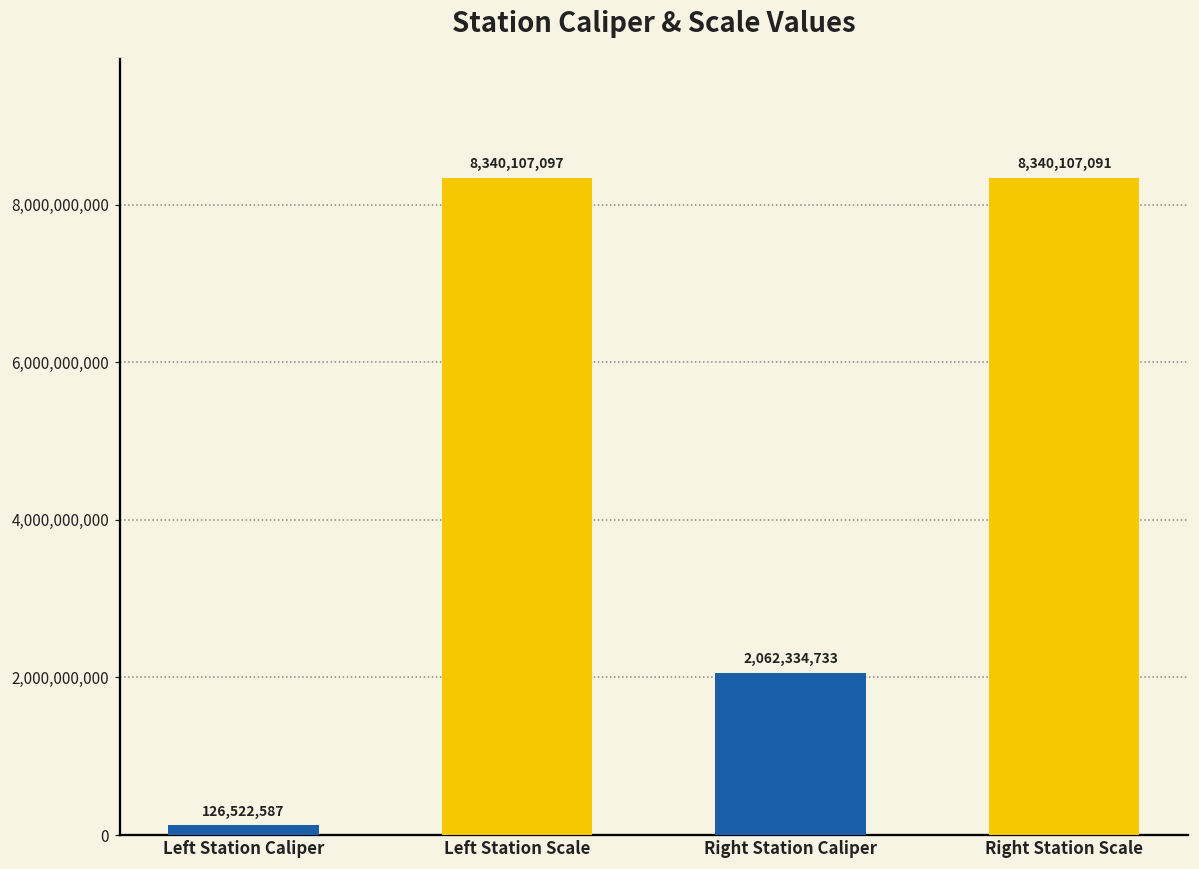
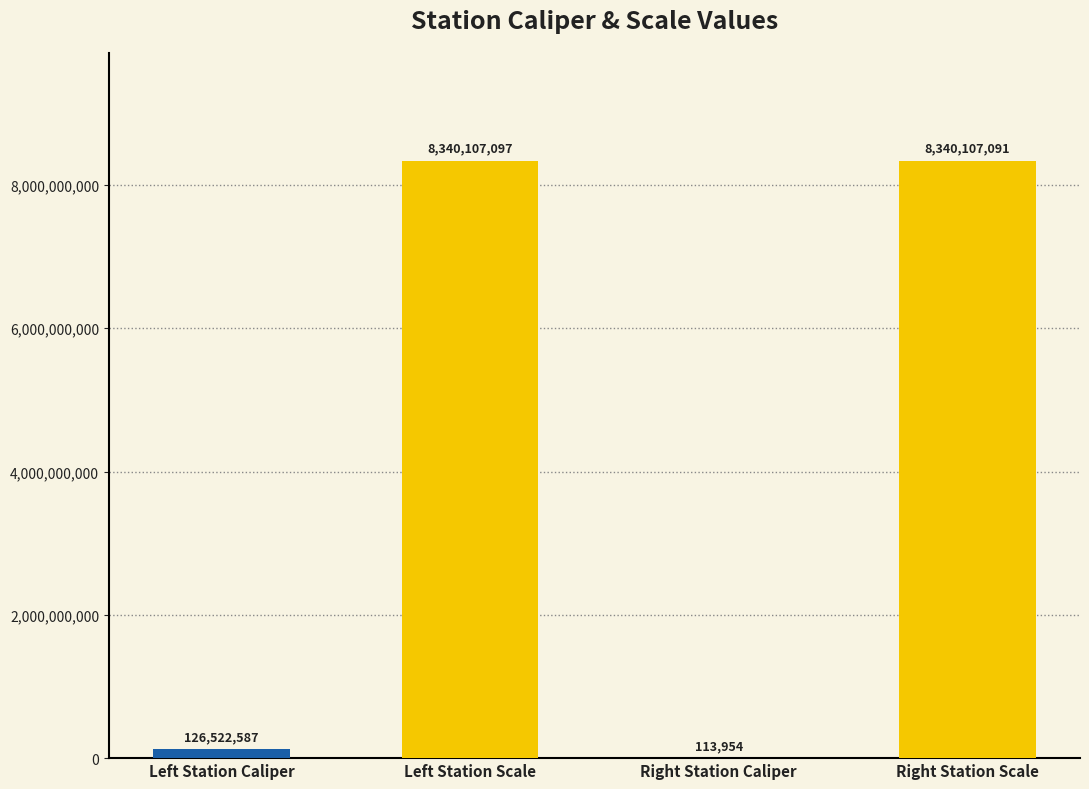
  {
    "Left Station Caliper": "126,522,587",
    "Left Station Scale": "8,340,107,097",
-   "Right Station Caliper": "2,062,334,733",
+   "Right Station Caliper": "113,954",
    "Right Station Scale": "8,340,107,091"
  }
